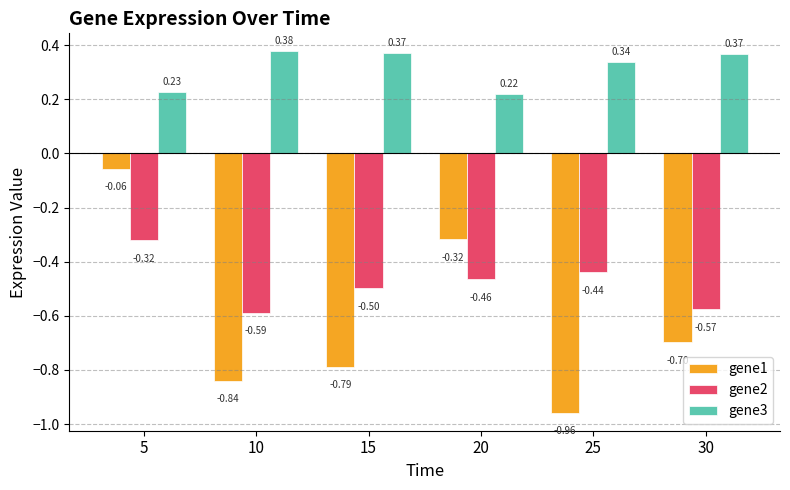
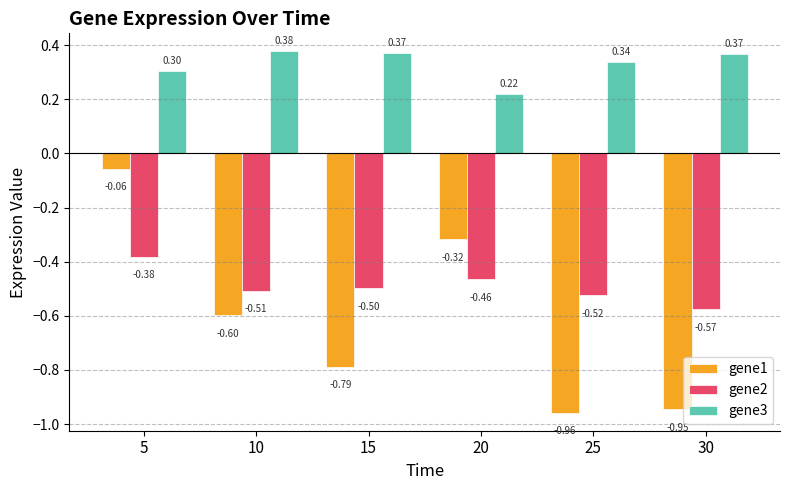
  {
    "gene1": {
      "5": -0.06,
-     "10": -0.84,
+     "10": -0.60,
      "15": -0.79,
      "20": -0.32,
      "25": -0.96,
-     "30": -0.70
+     "30": -0.95
    },
    "gene2": {
-     "5": -0.32,
-     "10": -0.59,
+     "5": -0.38,
+     "10": -0.51,
      "15": -0.50,
      "20": -0.46,
-     "25": -0.44,
+     "25": -0.52,
      "30": -0.57
    },
    "gene3": {
-     "5": 0.23,
+     "5": 0.30,
      "10": 0.38,
      "15": 0.37,
      "20": 0.22,
      "25": 0.34,
      "30": 0.37
    }
  }
